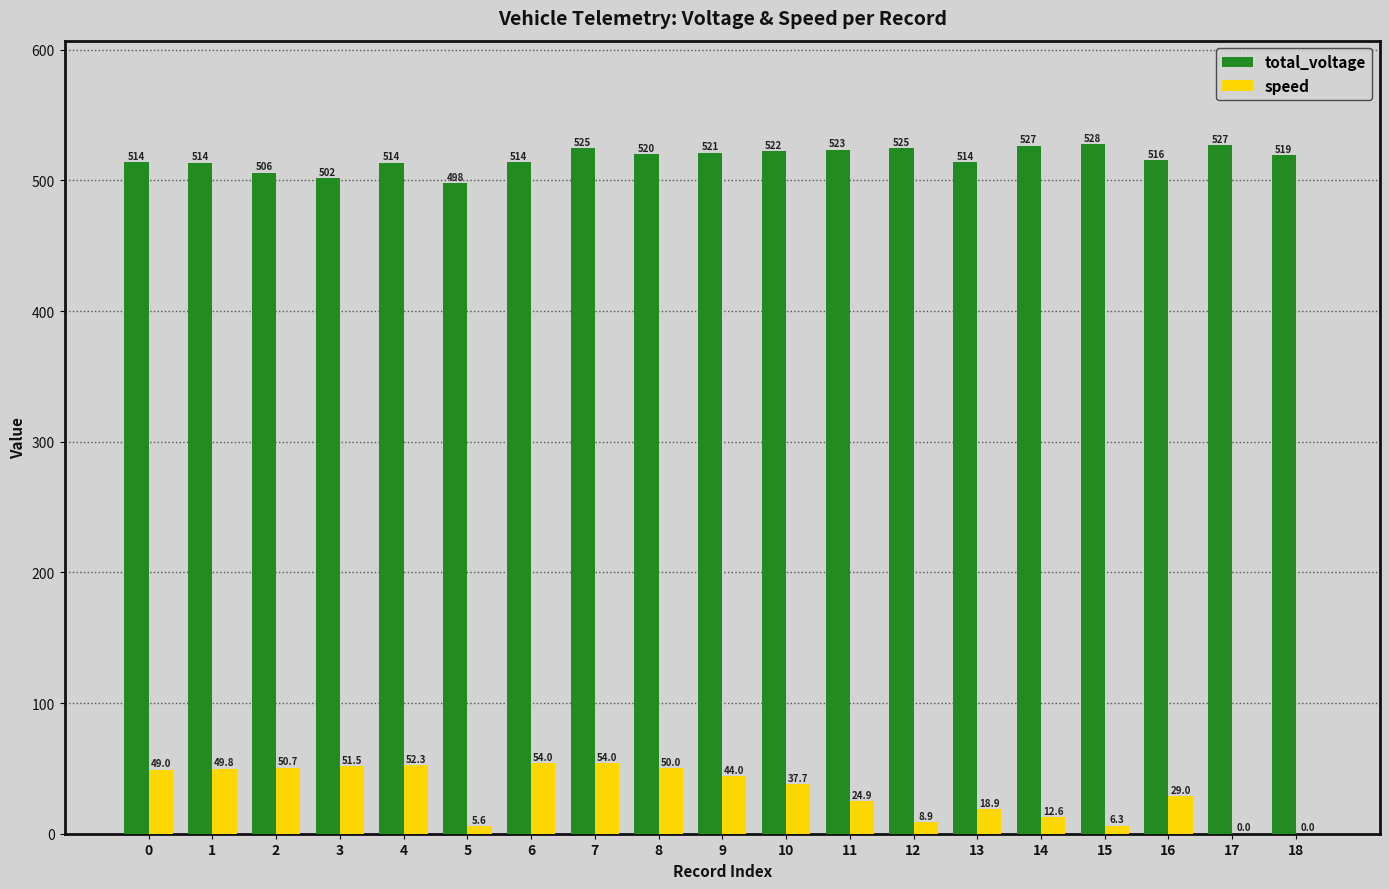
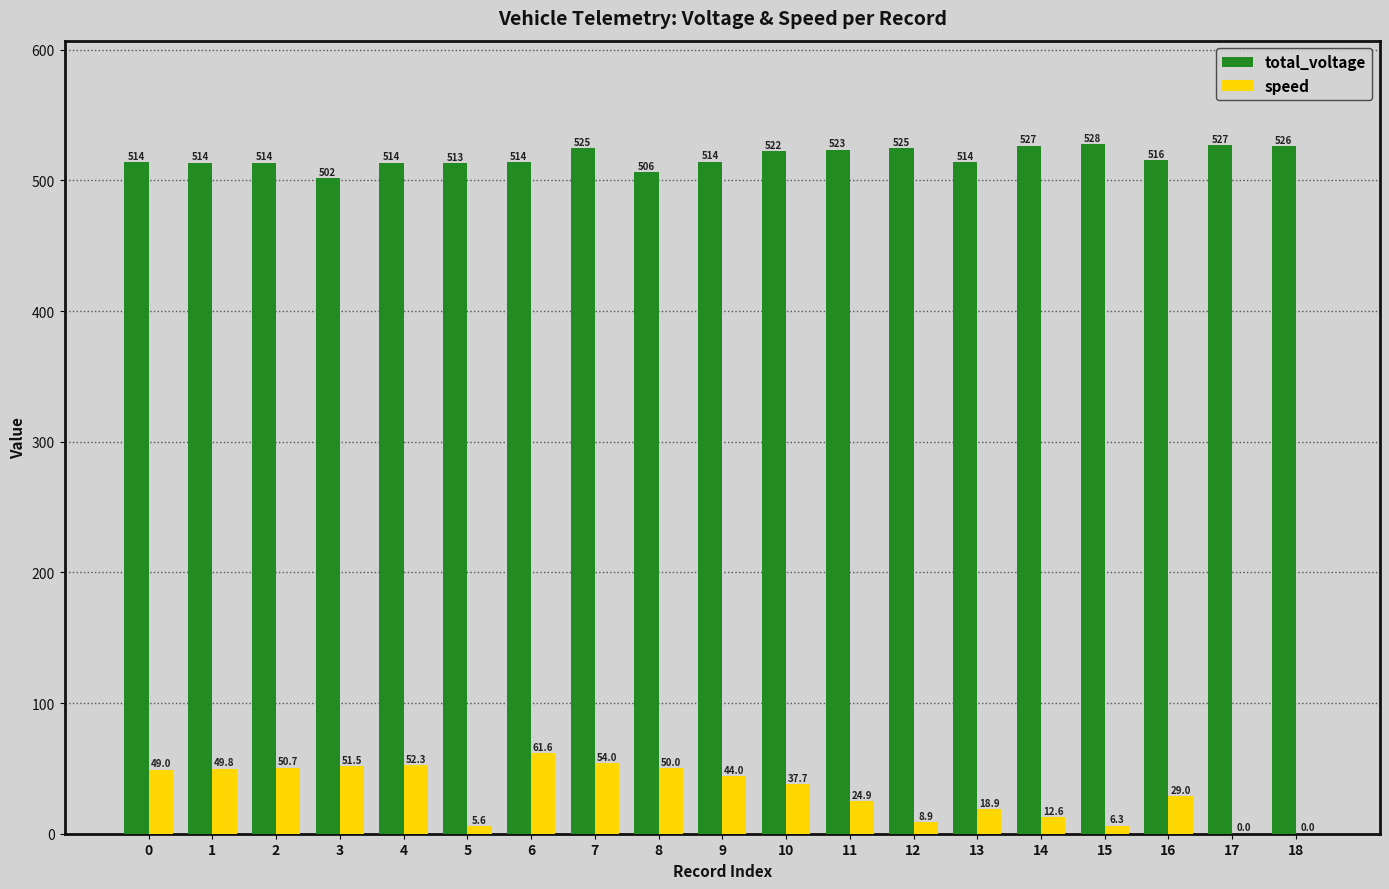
  {
    "total_voltage": {
      "0": 514,
      "1": 514,
-     "2": 506,
+     "2": 514,
      "3": 502,
      "4": 514,
-     "5": 498,
+     "5": 513,
      "6": 514,
      "7": 525,
-     "8": 520,
-     "9": 521,
+     "8": 506,
+     "9": 514,
      "10": 522,
      "11": 523,
      "12": 525,
      "13": 514,
      "14": 527,
      "15": 528,
      "16": 516,
      "17": 527,
-     "18": 519
+     "18": 526
    },
    "speed": {
      "0": 49.0,
      "1": 49.8,
      "2": 50.7,
      "3": 51.5,
      "4": 52.3,
      "5": 5.6,
-     "6": 54.0,
+     "6": 61.6,
      "7": 54.0,
      "8": 50.0,
      "9": 44.0,
      "10": 37.7,
      "11": 24.9,
      "12": 8.9,
      "13": 18.9,
      "14": 12.6,
      "15": 6.3,
      "16": 29.0,
      "17": 0.0,
      "18": 0.0
    }
  }
